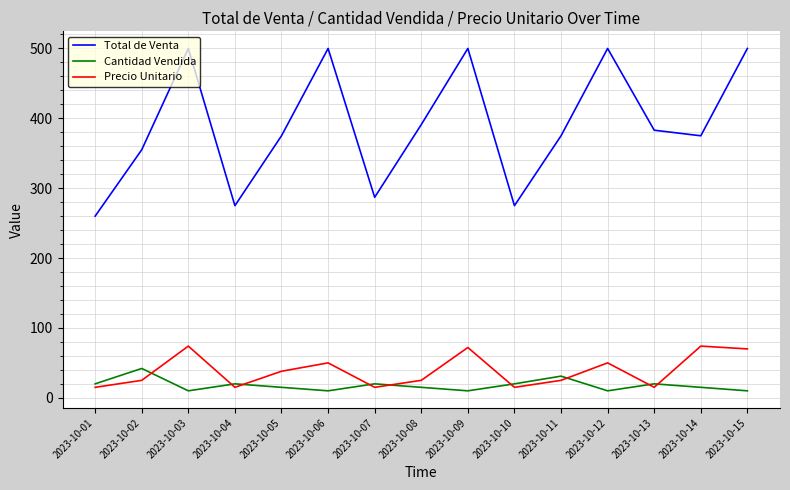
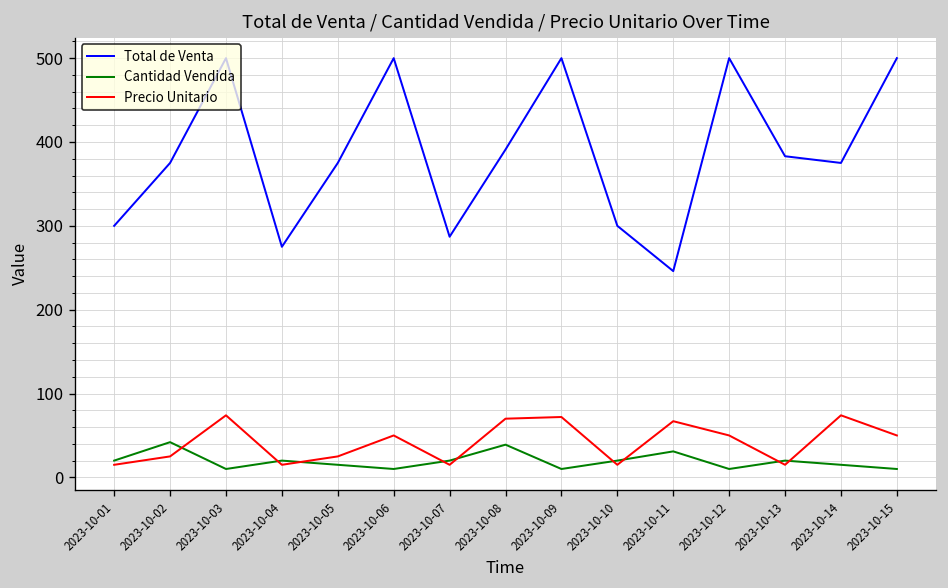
  {
    "Total de Venta": {
-     "2023-10-01": 260,
-     "2023-10-02": 360,
+     "2023-10-01": 300,
+     "2023-10-02": 380,
      "2023-10-04": 280,
      "2023-10-05": 380,
      "2023-10-06": 500,
      "2023-10-07": 290,
      "2023-10-08": 390,
      "2023-10-09": 500,
-     "2023-10-10": 280,
-     "2023-10-11": 380,
+     "2023-10-10": 300,
+     "2023-10-11": 250,
      "2023-10-12": 500,
      "2023-10-13": 380,
      "2023-10-14": 380,
      "2023-10-15": 500
    },
    "Cantidad Vendida": {
      "2023-10-01": 20,
      "2023-10-02": 40,
      "2023-10-03": 10,
      "2023-10-04": 20,
      "2023-10-05": 20,
      "2023-10-06": 10,
      "2023-10-07": 20,
-     "2023-10-08": 20,
+     "2023-10-08": 40,
      "2023-10-09": 10,
      "2023-10-10": 20,
      "2023-10-11": 30,
      "2023-10-12": 10,
      "2023-10-13": 20,
      "2023-10-14": 20,
      "2023-10-15": 10
    },
    "Precio Unitario": {
      "2023-10-01": 20,
      "2023-10-02": 30,
      "2023-10-03": 70,
      "2023-10-04": 20,
-     "2023-10-05": 40,
+     "2023-10-05": 30,
      "2023-10-06": 50,
      "2023-10-07": 20,
-     "2023-10-08": 30,
+     "2023-10-08": 70,
      "2023-10-09": 70,
      "2023-10-10": 20,
-     "2023-10-11": 30,
+     "2023-10-11": 70,
      "2023-10-12": 50,
      "2023-10-13": 20,
      "2023-10-14": 70,
-     "2023-10-15": 70
+     "2023-10-15": 50
    }
  }
